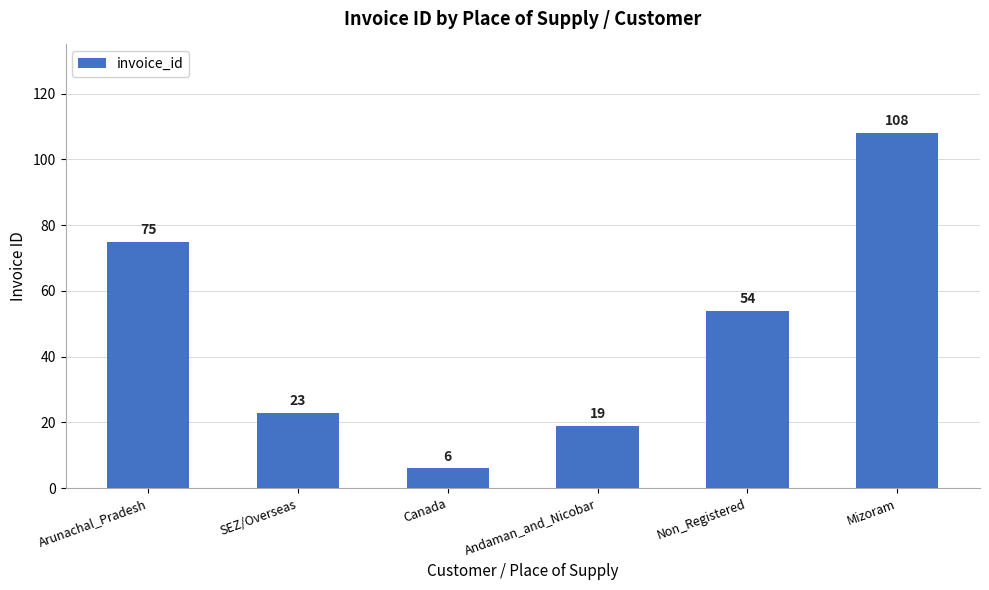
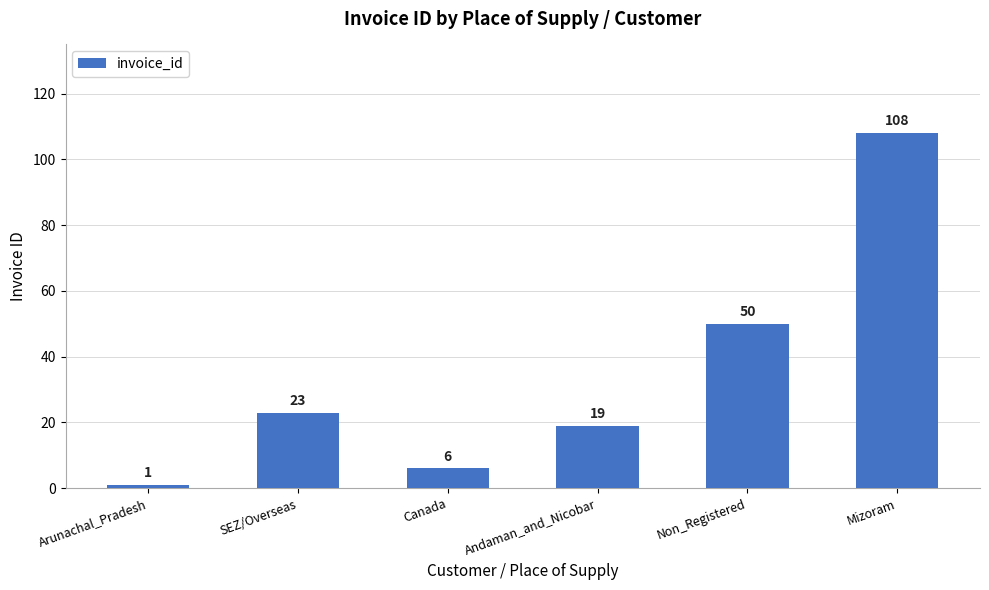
  {
-   "Arunachal_Pradesh": 75,
+   "Arunachal_Pradesh": 1,
    "SEZ/Overseas": 23,
    "Canada": 6,
    "Andaman_and_Nicobar": 19,
-   "Non_Registered": 54,
+   "Non_Registered": 50,
    "Mizoram": 108
  }
